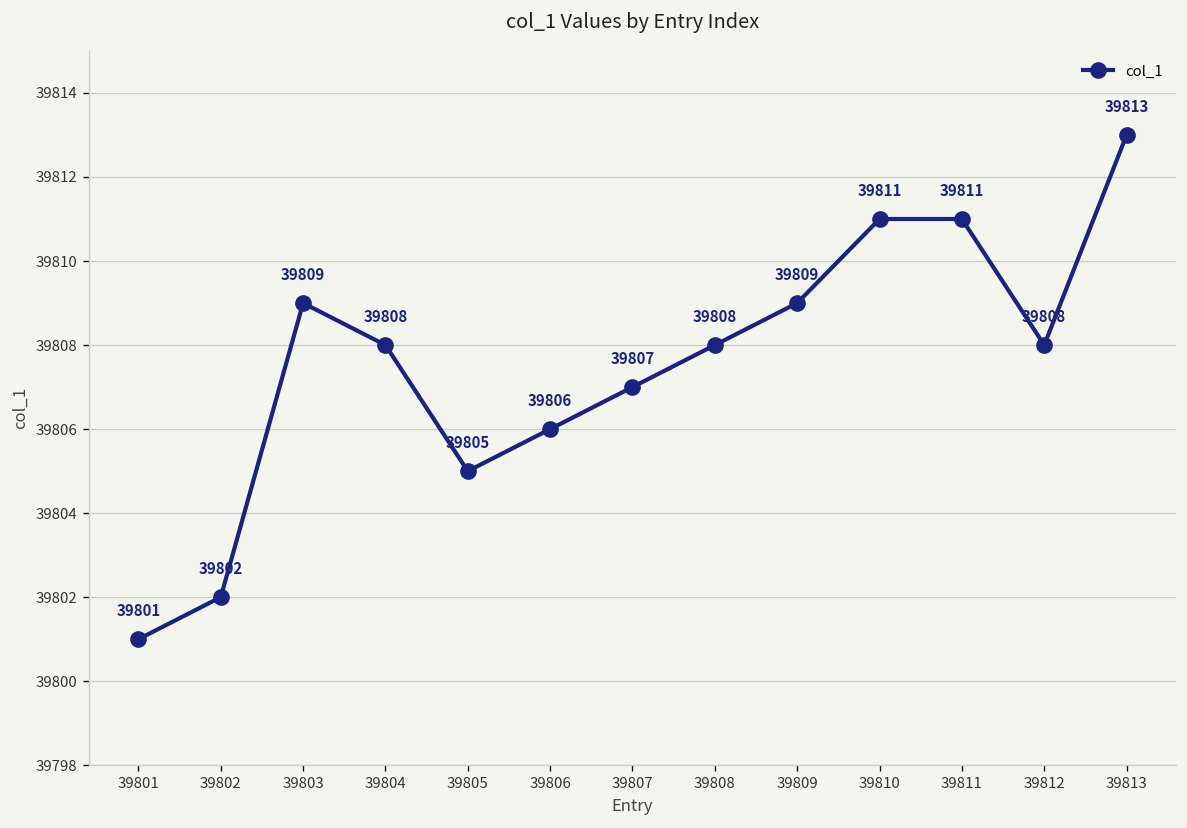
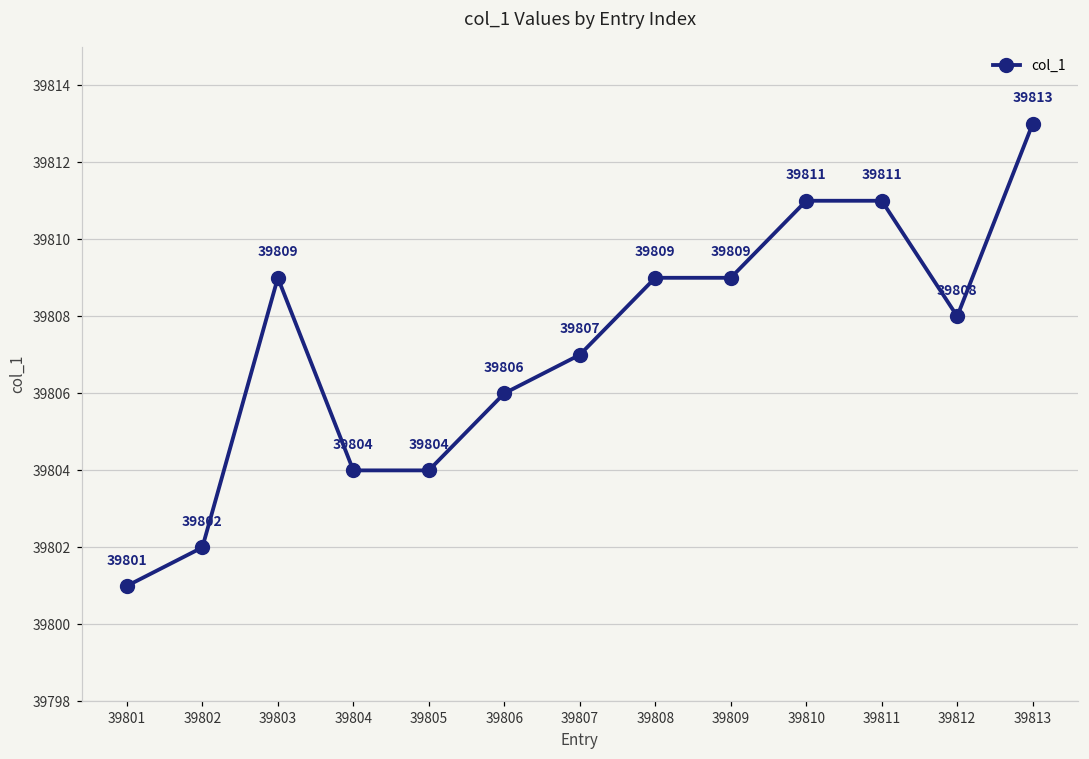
  {
    "39801": 39801,
    "39802": 39802,
    "39803": 39809,
-   "39804": 39808,
-   "39805": 39805,
+   "39804": 39804,
+   "39805": 39804,
    "39806": 39806,
    "39807": 39807,
-   "39808": 39808,
+   "39808": 39809,
    "39809": 39809,
    "39810": 39811,
    "39811": 39811,
    "39812": 39808,
    "39813": 39813
  }
